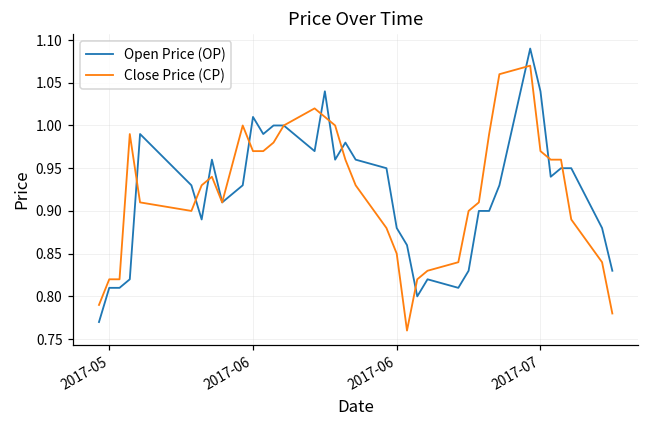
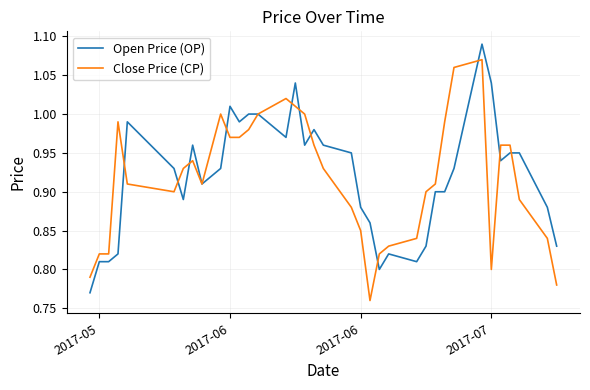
  {
    "Open Price (OP)": {
      "2017-05": 0.81,
      "2017-07": 1.04
    },
    "Close Price (CP)": {
      "2017-05": 0.82,
-     "2017-07": 0.97
+     "2017-07": 0.80
    }
  }
